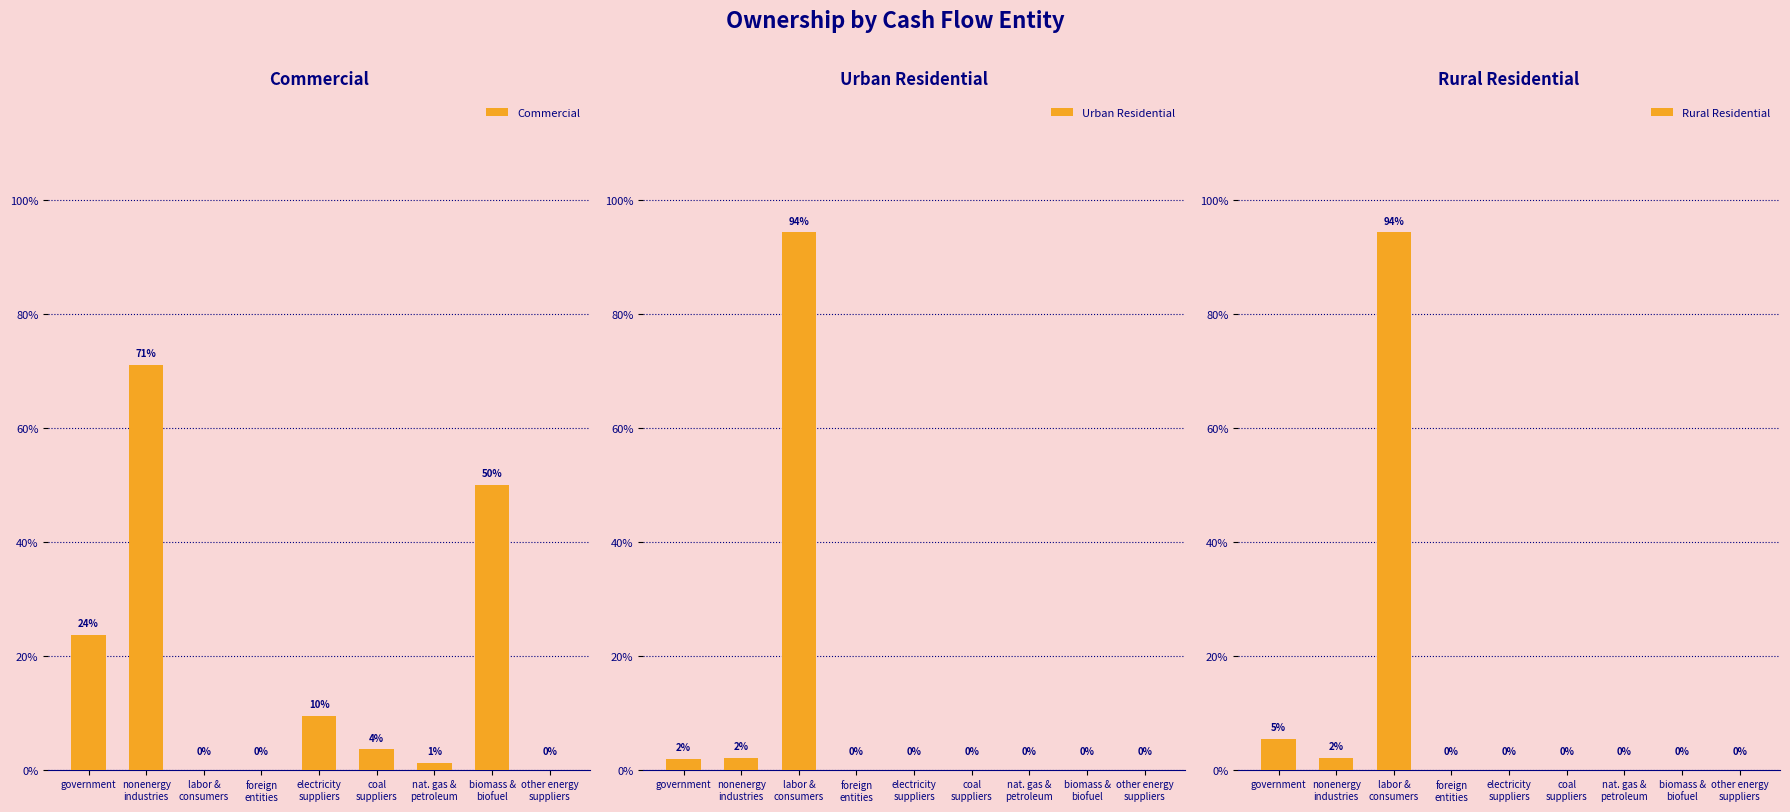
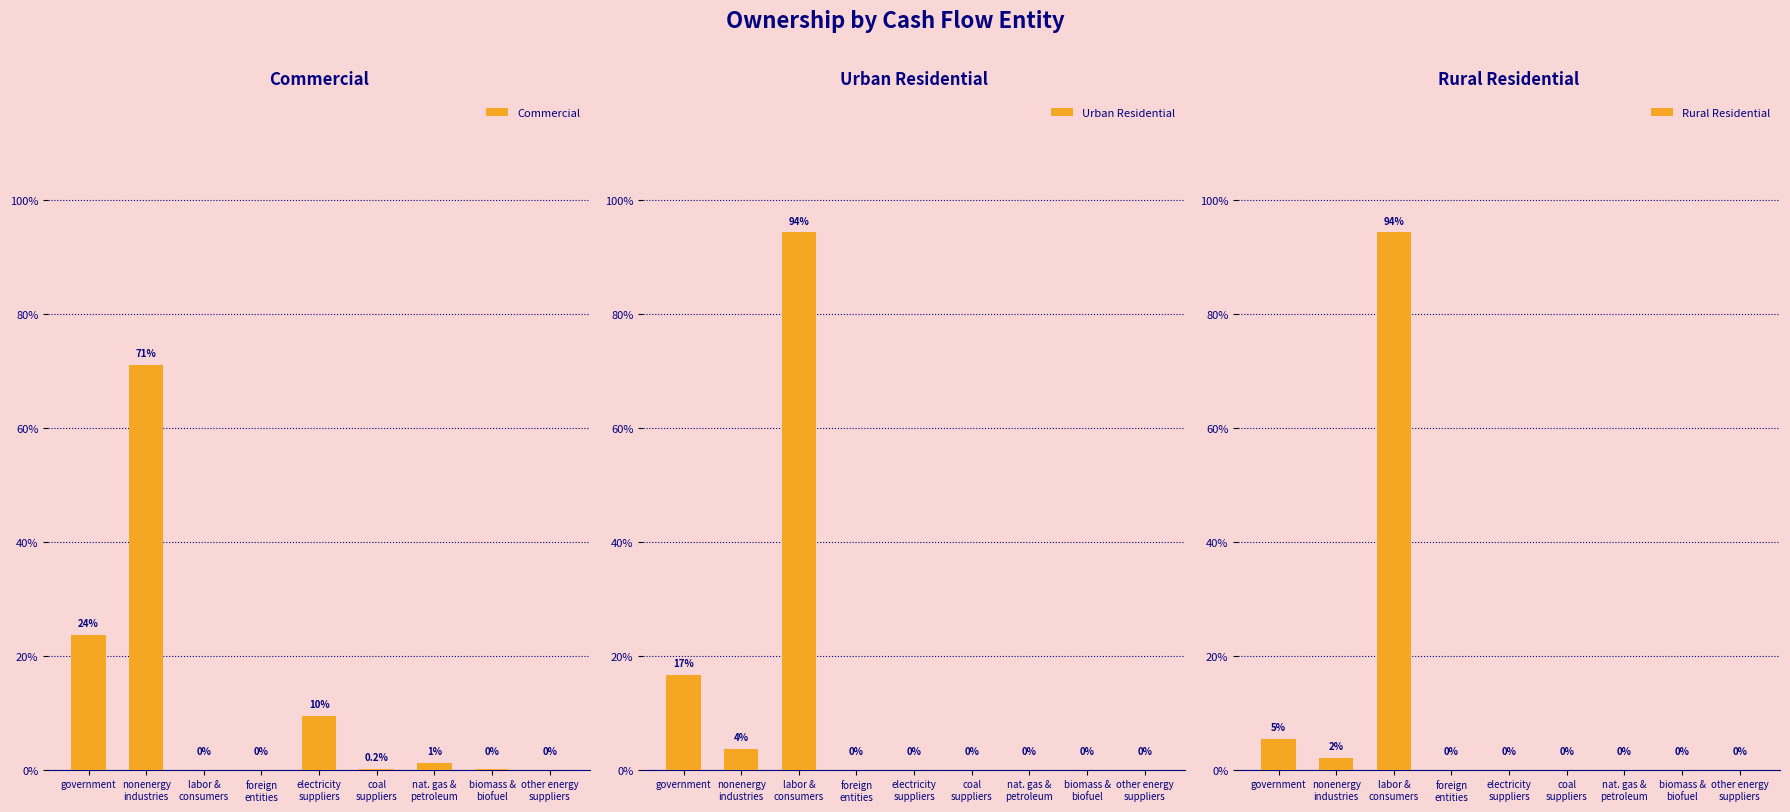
  {
    "Commercial": {
      "government": "24%",
      "nonenergy industries": "71%",
      "labor & consumers": "0%",
      "foreign entities": "0%",
      "electricity suppliers": "10%",
-     "coal suppliers": "4%",
+     "coal suppliers": "0.2%",
      "nat. gas & petroleum": "1%",
-     "biomass & biofuel": "50%",
+     "biomass & biofuel": "0%",
      "other energy suppliers": "0%"
    },
    "Urban Residential": {
-     "government": "2%",
-     "nonenergy industries": "2%",
+     "government": "17%",
+     "nonenergy industries": "4%",
      "labor & consumers": "94%",
      "foreign entities": "0%",
      "electricity suppliers": "0%",
      "coal suppliers": "0%",
      "nat. gas & petroleum": "0%",
      "biomass & biofuel": "0%",
      "other energy suppliers": "0%"
    },
    "Rural Residential": {
      "government": "5%",
      "nonenergy industries": "2%",
      "labor & consumers": "94%",
      "foreign entities": "0%",
      "electricity suppliers": "0%",
      "coal suppliers": "0%",
      "nat. gas & petroleum": "0%",
      "biomass & biofuel": "0%",
      "other energy suppliers": "0%"
    }
  }
